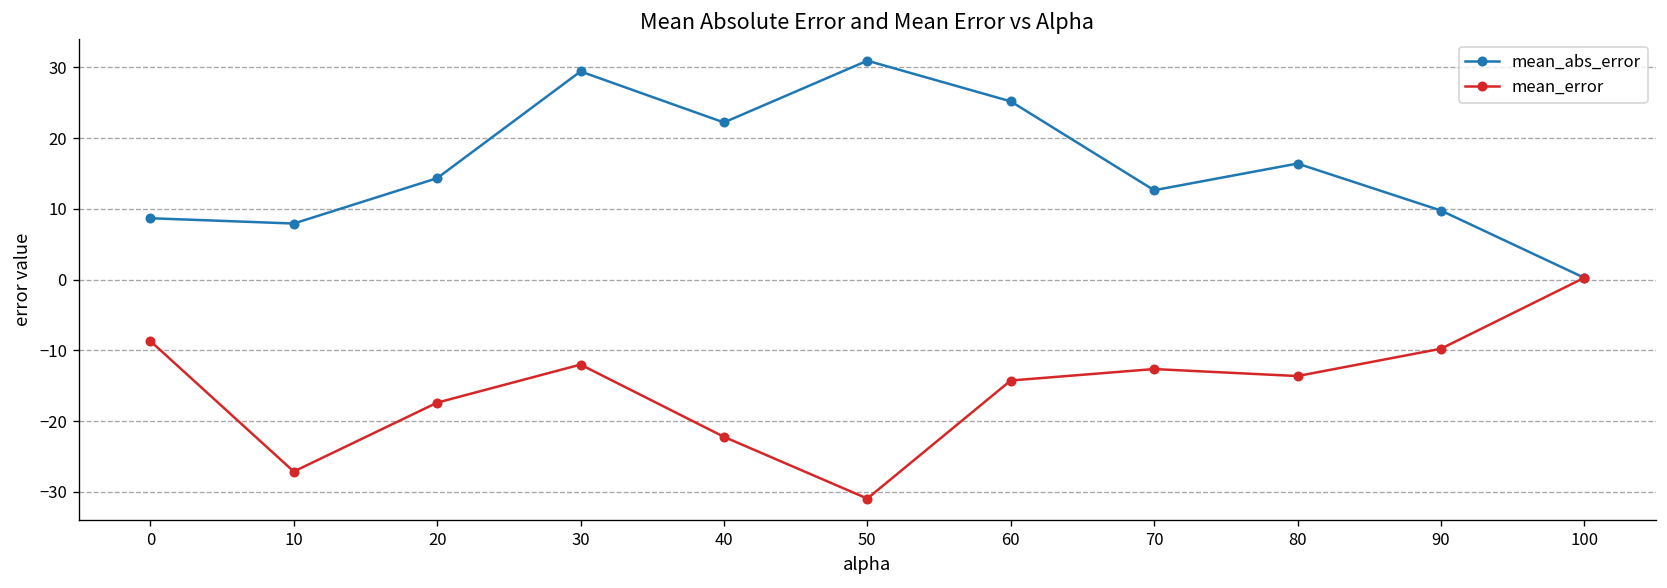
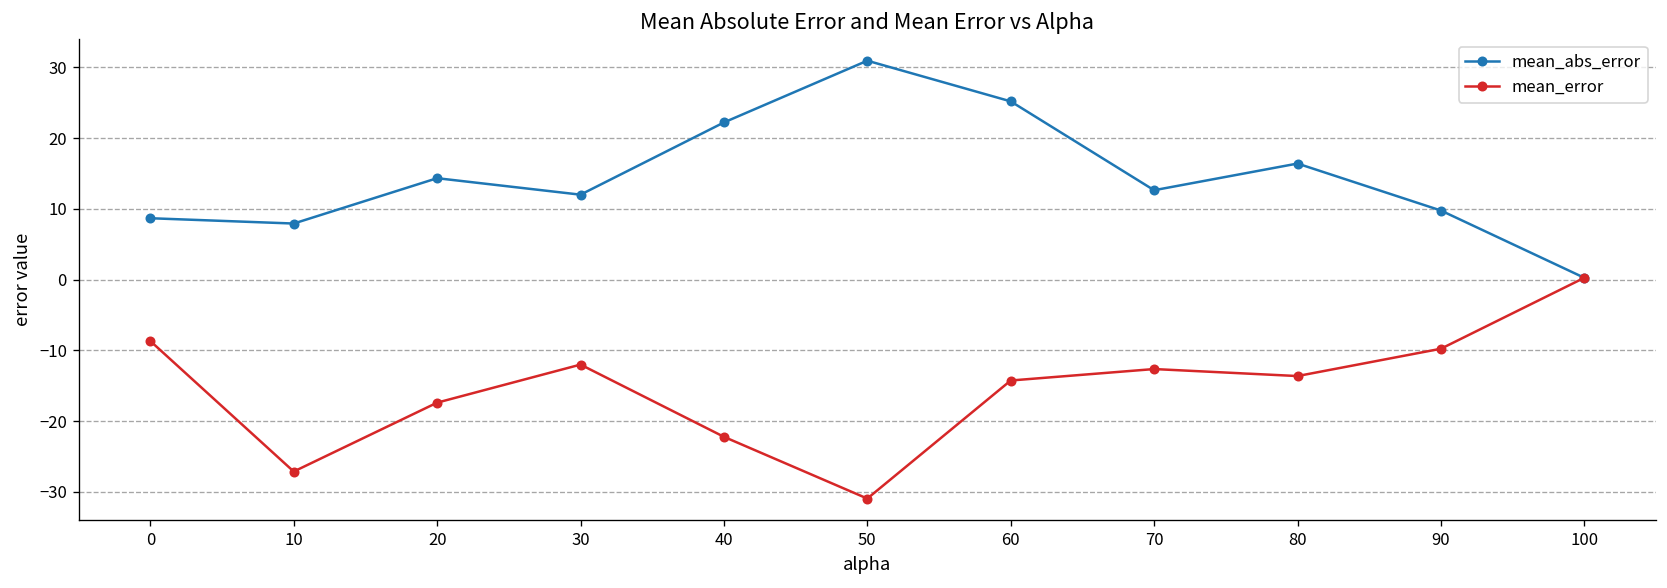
  {
    "mean_abs_error": {
      "0": 9,
      "10": 8,
      "20": 14,
-     "30": 29,
+     "30": 12,
      "40": 22,
      "50": 31,
      "60": 25,
      "70": 13,
      "80": 16,
      "90": 10
    },
    "mean_error": {
      "0": -9,
      "10": -27,
      "20": -17,
      "30": -12,
      "40": -22,
      "50": -31,
      "60": -14,
      "70": -13,
      "80": -14,
      "90": -10
    }
  }
